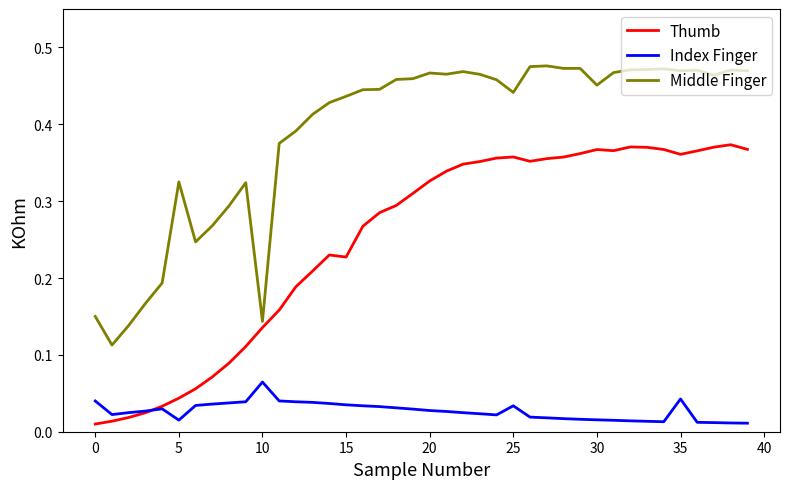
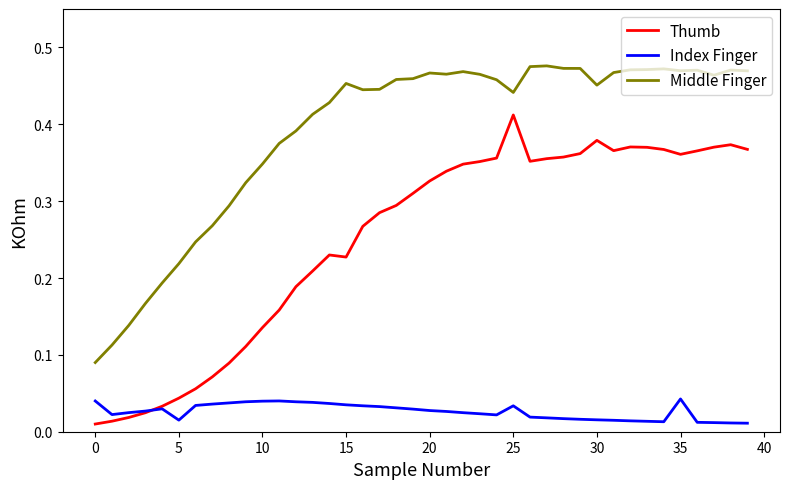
  {
    "Thumb": {
      "0": 0.01,
      "5": 0.04,
      "10": 0.14,
      "15": 0.23,
      "20": 0.33,
-     "25": 0.36,
-     "30": 0.37,
+     "25": 0.41,
+     "30": 0.38,
      "35": 0.36
    },
    "Index Finger": {
      "0": 0.04,
      "5": 0.02,
-     "10": 0.06,
+     "10": 0.04,
      "15": 0.04,
      "20": 0.03,
      "25": 0.03,
      "30": 0.02,
      "35": 0.04
    },
    "Middle Finger": {
-     "0": 0.15,
-     "5": 0.33,
-     "10": 0.14,
-     "15": 0.44,
+     "0": 0.09,
+     "5": 0.22,
+     "10": 0.35,
+     "15": 0.45,
      "20": 0.47,
      "25": 0.44,
      "30": 0.45
    }
  }
